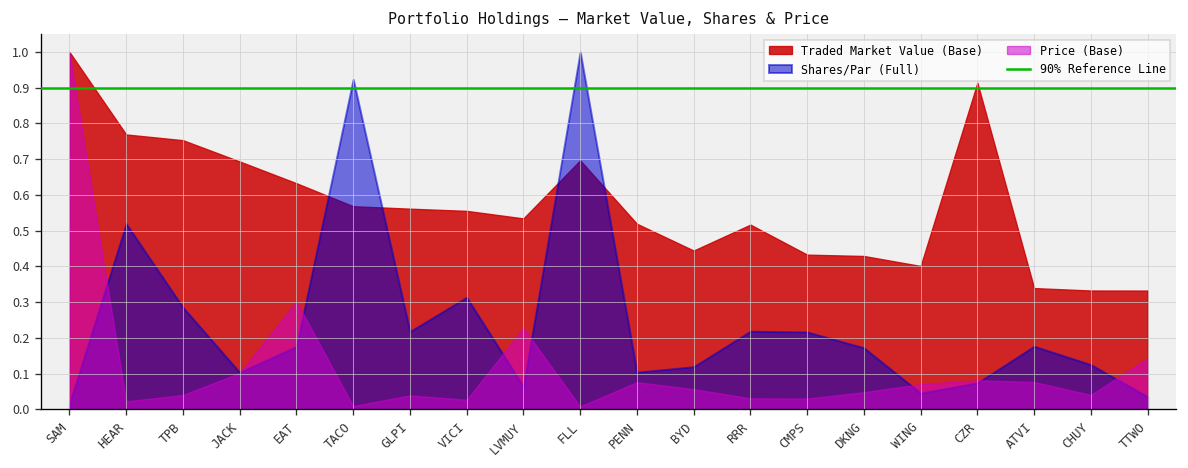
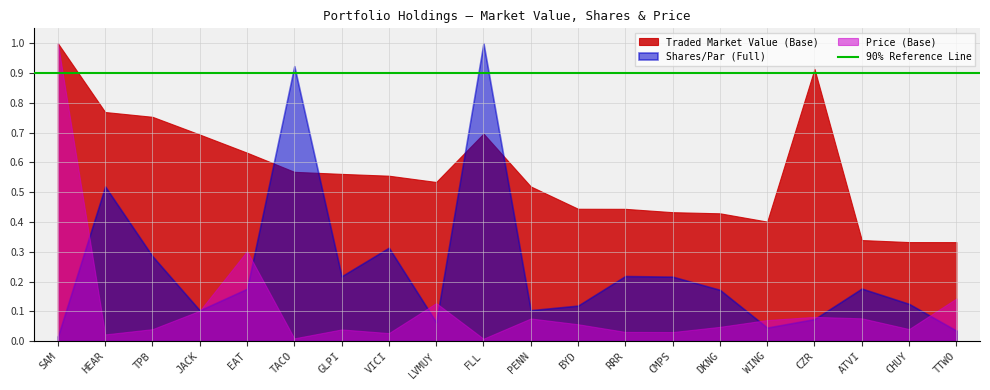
  {
    "Traded Market Value (Base)": {
      "HEAR": 0.77,
      "TPB": 0.75,
      "JACK": 0.69,
      "EAT": 0.63,
      "TACO": 0.57,
      "GLPI": 0.56,
      "VICI": 0.56,
      "LVMUY": 0.53,
      "FLL": 0.70,
      "PENN": 0.52,
      "BYD": 0.44,
-     "RRR": 0.52,
+     "RRR": 0.44,
      "CMPS": 0.43,
      "DKNG": 0.43,
      "WING": 0.40,
      "CZR": 0.91,
      "ATVI": 0.34,
      "CHUY": 0.33,
      "TTWO": 0.33
    },
    "Shares/Par (Full)": {
      "SAM": 0.02,
      "HEAR": 0.52,
      "TPB": 0.29,
      "EAT": 0.18,
      "TACO": 0.92,
      "GLPI": 0.22,
      "VICI": 0.31,
      "LVMUY": 0.06,
      "FLL": 1.00,
      "PENN": 0.10,
      "BYD": 0.12,
      "RRR": 0.22,
      "CMPS": 0.22,
      "DKNG": 0.17,
      "WING": 0.05,
      "ATVI": 0.18,
      "CHUY": 0.12,
      "TTWO": 0.04
    },
    "Price (Base)": {
      "HEAR": 0.02,
      "TPB": 0.04,
      "EAT": 0.30,
      "TACO": 0.01,
      "GLPI": 0.04,
      "VICI": 0.03,
-     "LVMUY": 0.23,
+     "LVMUY": 0.13,
      "PENN": 0.08,
      "BYD": 0.06,
      "RRR": 0.03,
      "CMPS": 0.03,
      "DKNG": 0.05,
      "WING": 0.07,
      "ATVI": 0.08,
      "CHUY": 0.04,
      "TTWO": 0.14
    }
  }
